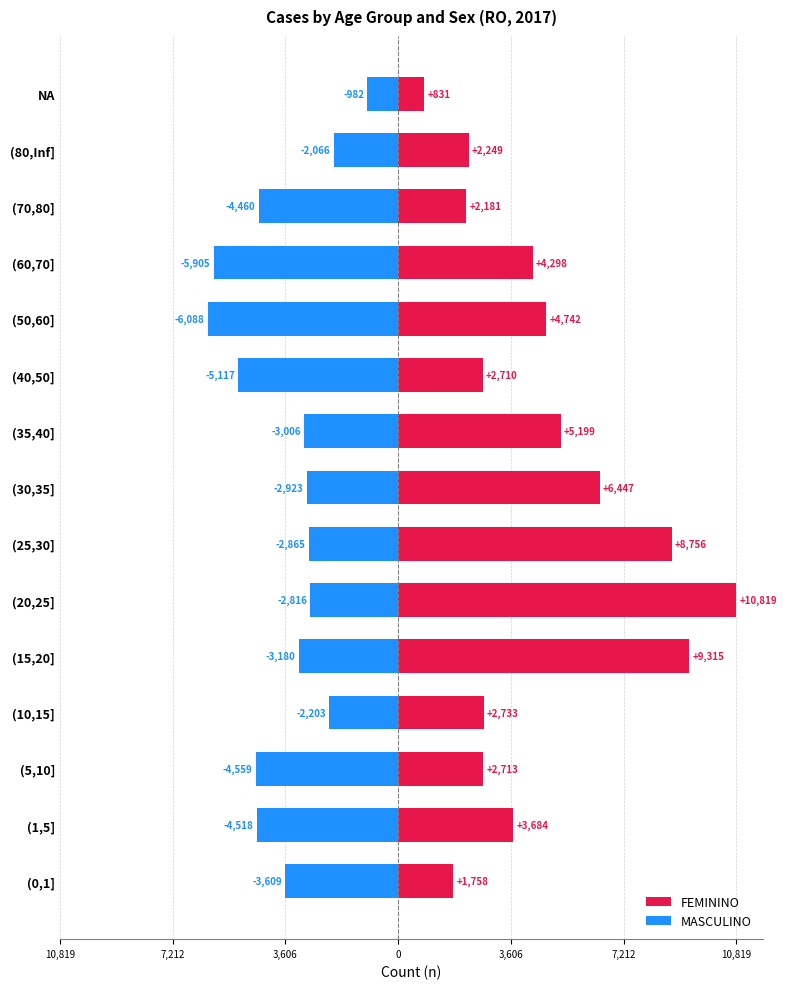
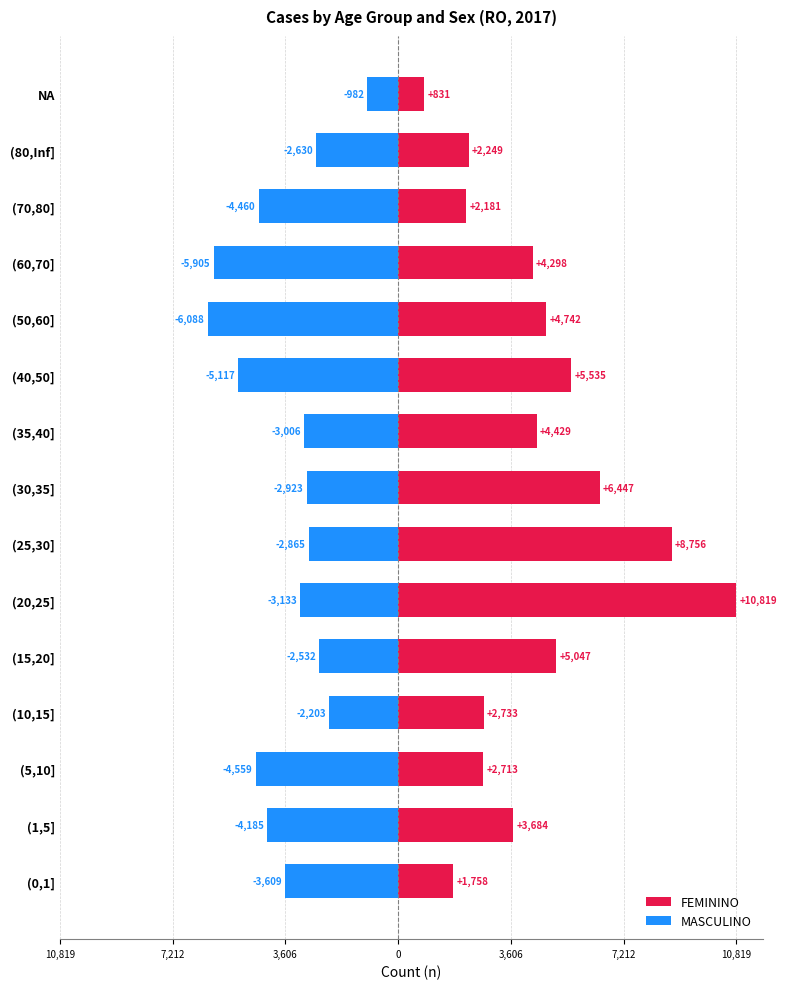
  {
    "FEMININO": {
      "NA": "+831",
      "(80,Inf]": "+2,249",
      "(70,80]": "+2,181",
      "(60,70]": "+4,298",
      "(50,60]": "+4,742",
-     "(40,50]": "+2,710",
-     "(35,40]": "+5,199",
+     "(40,50]": "+5,535",
+     "(35,40]": "+4,429",
      "(30,35]": "+6,447",
      "(25,30]": "+8,756",
      "(20,25]": "+10,819",
-     "(15,20]": "+9,315",
+     "(15,20]": "+5,047",
      "(10,15]": "+2,733",
      "(5,10]": "+2,713",
      "(1,5]": "+3,684",
      "(0,1]": "+1,758"
    },
    "MASCULINO": {
      "NA": "-982",
-     "(80,Inf]": "-2,066",
+     "(80,Inf]": "-2,630",
      "(70,80]": "-4,460",
      "(60,70]": "-5,905",
      "(50,60]": "-6,088",
      "(40,50]": "-5,117",
      "(35,40]": "-3,006",
      "(30,35]": "-2,923",
      "(25,30]": "-2,865",
-     "(20,25]": "-2,816",
-     "(15,20]": "-3,180",
+     "(20,25]": "-3,133",
+     "(15,20]": "-2,532",
      "(10,15]": "-2,203",
      "(5,10]": "-4,559",
-     "(1,5]": "-4,518",
+     "(1,5]": "-4,185",
      "(0,1]": "-3,609"
    }
  }
